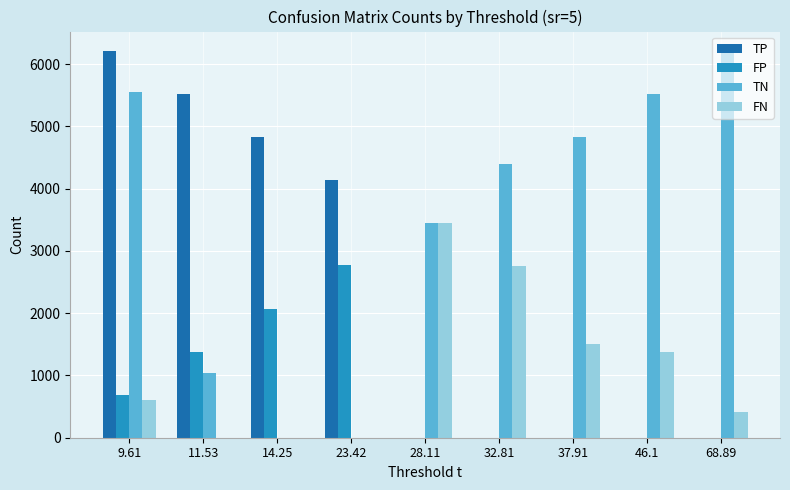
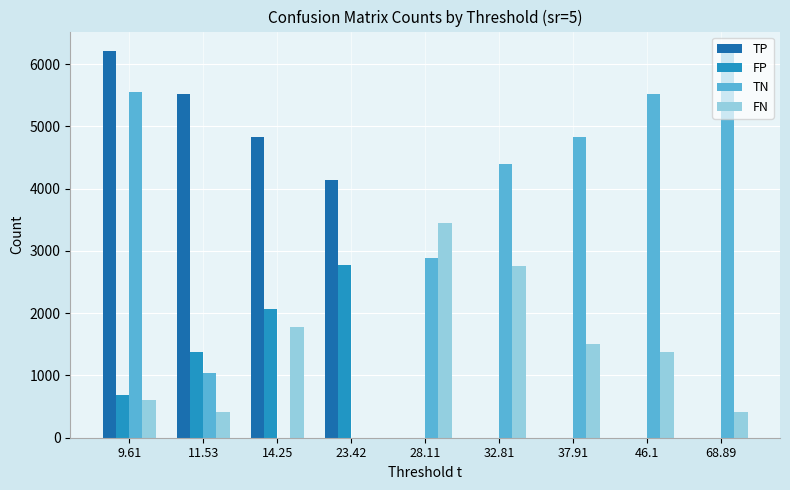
  {
    "TN": {
      "9.61": 5600,
      "11.53": 1000,
      "14.25": 0,
      "23.42": 0,
-     "28.11": 3500,
+     "28.11": 2900,
      "32.81": 4400,
      "37.91": 4800,
      "46.1": 5500
    },
    "FN": {
      "9.61": 600,
-     "11.53": 0,
-     "14.25": 0,
+     "11.53": 400,
+     "14.25": 1800,
      "23.42": 0,
      "28.11": 3400,
      "32.81": 2800,
      "37.91": 1500,
      "46.1": 1400,
      "68.89": 400
    }
  }
